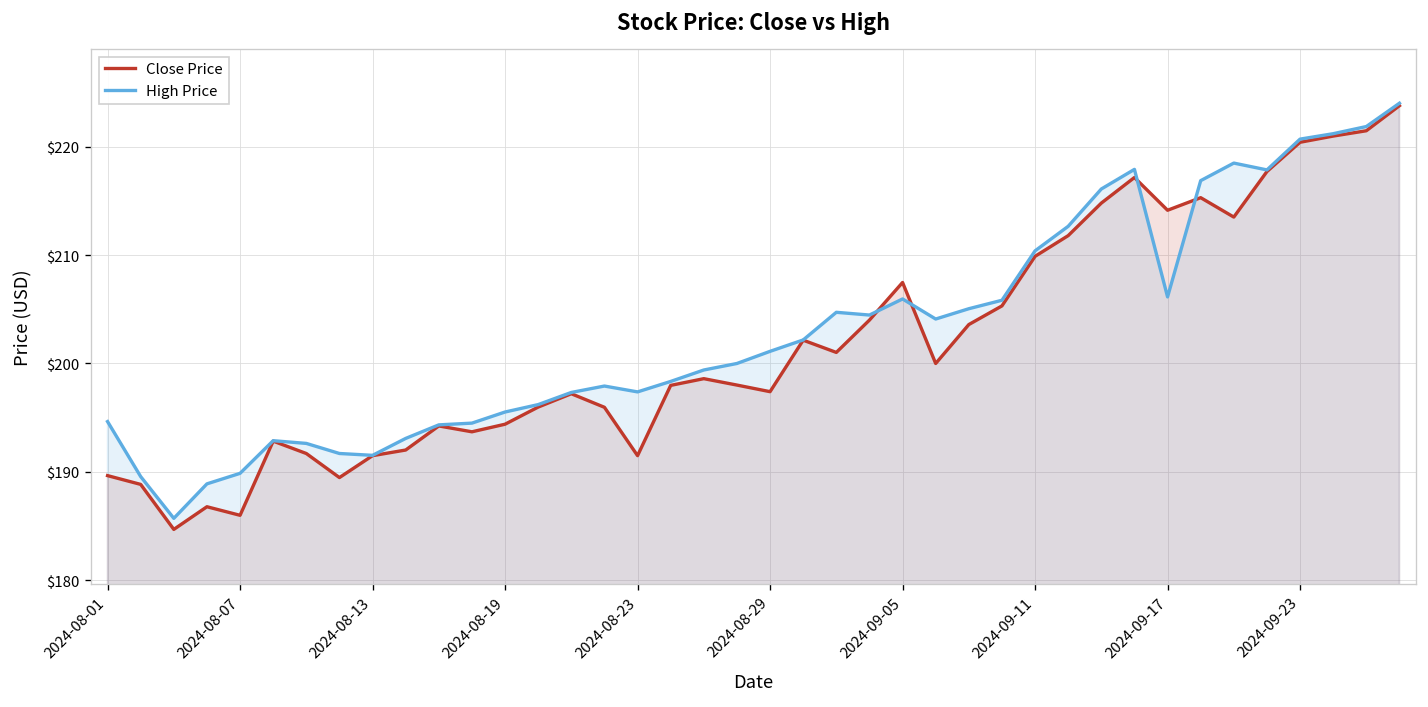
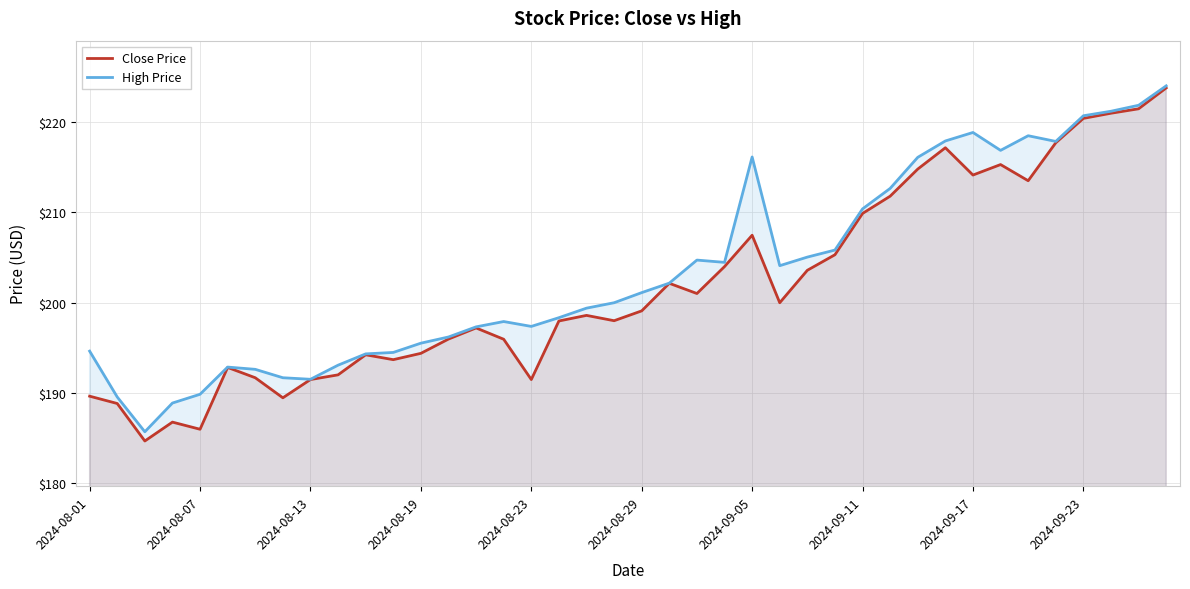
  {
    "Close Price": {
      "2024-08-01": "$190",
      "2024-08-07": "$186",
      "2024-08-19": "$194",
      "2024-08-23": "$192",
-     "2024-08-29": "$197",
+     "2024-08-29": "$199",
      "2024-09-05": "$207",
      "2024-09-11": "$210",
      "2024-09-17": "$214",
      "2024-09-23": "$220"
    },
    "High Price": {
      "2024-08-01": "$195",
      "2024-08-07": "$190",
      "2024-08-19": "$196",
      "2024-08-23": "$197",
      "2024-08-29": "$201",
-     "2024-09-05": "$206",
+     "2024-09-05": "$216",
      "2024-09-11": "$210",
-     "2024-09-17": "$206",
+     "2024-09-17": "$219",
      "2024-09-23": "$221"
    }
  }
